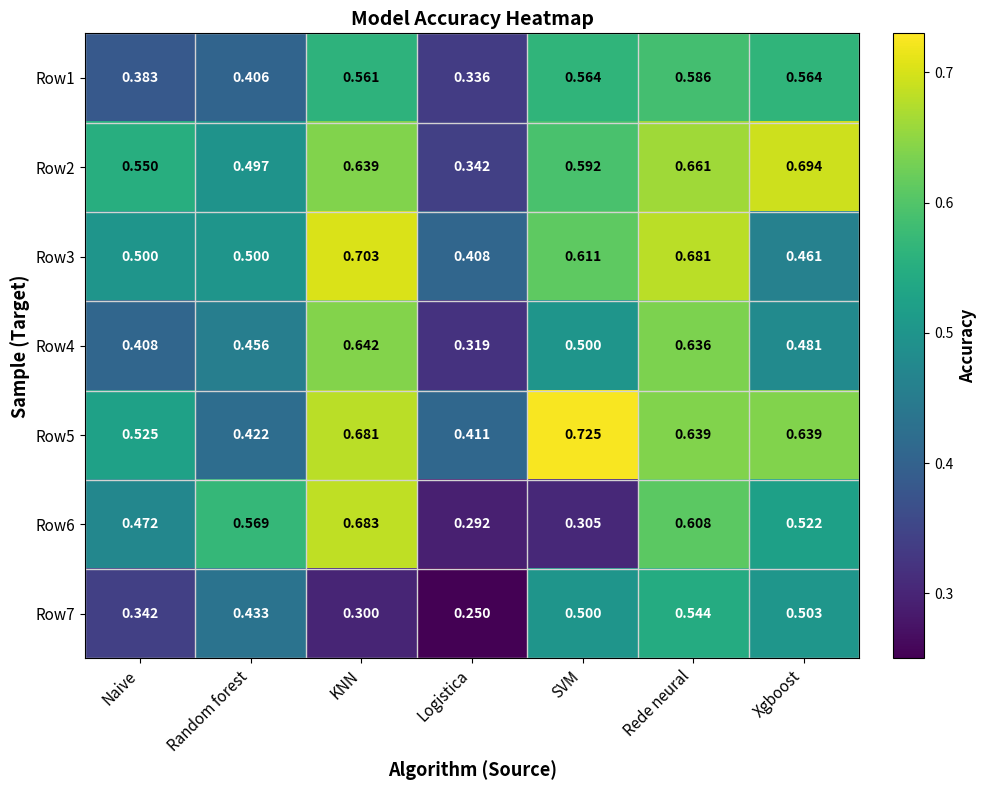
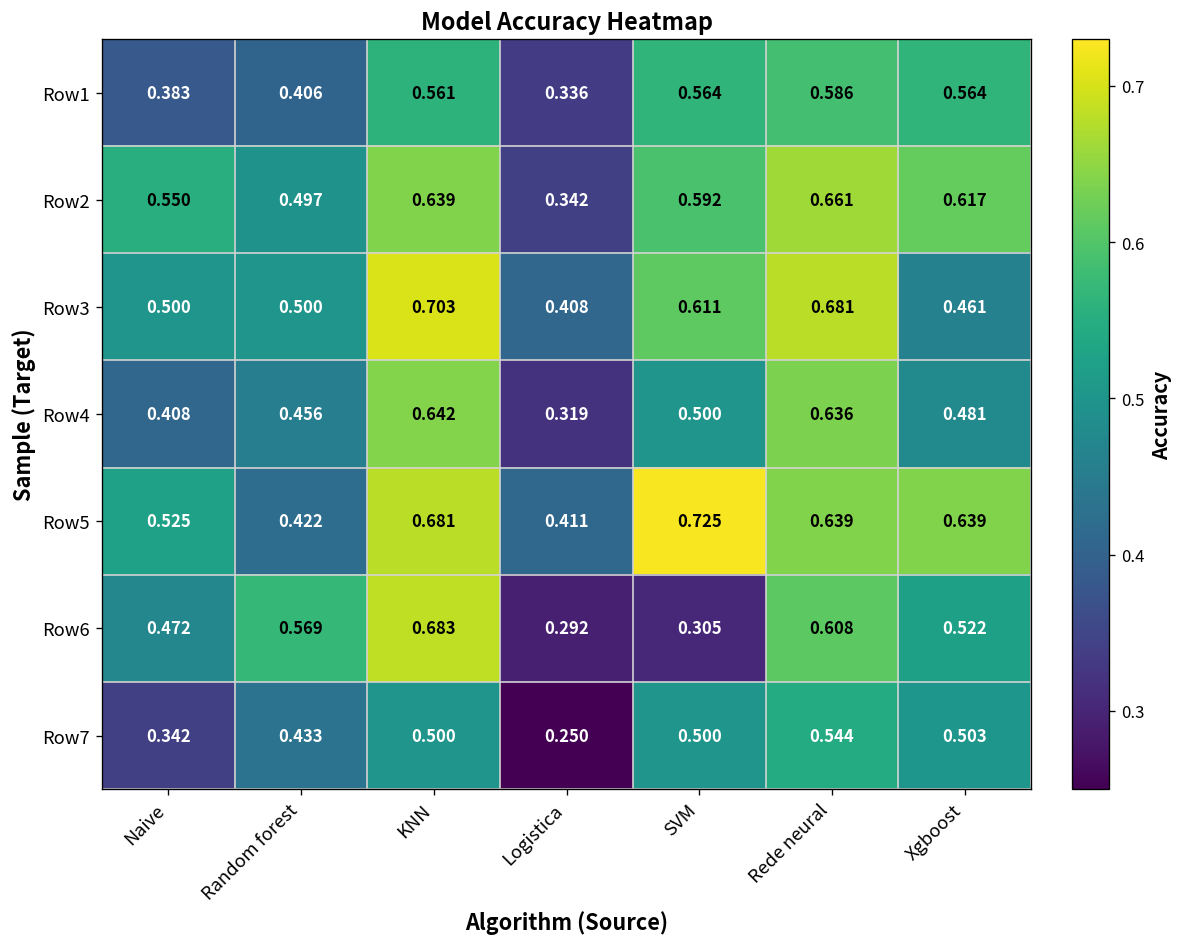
  {
    "Row1": {
      "Naive": 0.383,
      "Random forest": 0.406,
      "KNN": 0.561,
      "Logistica": 0.336,
      "SVM": 0.564,
      "Rede neural": 0.586,
      "Xgboost": 0.564
    },
    "Row2": {
      "Naive": 0.550,
      "Random forest": 0.497,
      "KNN": 0.639,
      "Logistica": 0.342,
      "SVM": 0.592,
      "Rede neural": 0.661,
-     "Xgboost": 0.694
+     "Xgboost": 0.617
    },
    "Row3": {
      "Naive": 0.500,
      "Random forest": 0.500,
      "KNN": 0.703,
      "Logistica": 0.408,
      "SVM": 0.611,
      "Rede neural": 0.681,
      "Xgboost": 0.461
    },
    "Row4": {
      "Naive": 0.408,
      "Random forest": 0.456,
      "KNN": 0.642,
      "Logistica": 0.319,
      "SVM": 0.500,
      "Rede neural": 0.636,
      "Xgboost": 0.481
    },
    "Row5": {
      "Naive": 0.525,
      "Random forest": 0.422,
      "KNN": 0.681,
      "Logistica": 0.411,
      "SVM": 0.725,
      "Rede neural": 0.639,
      "Xgboost": 0.639
    },
    "Row6": {
      "Naive": 0.472,
      "Random forest": 0.569,
      "KNN": 0.683,
      "Logistica": 0.292,
      "SVM": 0.305,
      "Rede neural": 0.608,
      "Xgboost": 0.522
    },
    "Row7": {
      "Naive": 0.342,
      "Random forest": 0.433,
-     "KNN": 0.300,
+     "KNN": 0.500,
      "Logistica": 0.250,
      "SVM": 0.500,
      "Rede neural": 0.544,
      "Xgboost": 0.503
    }
  }
